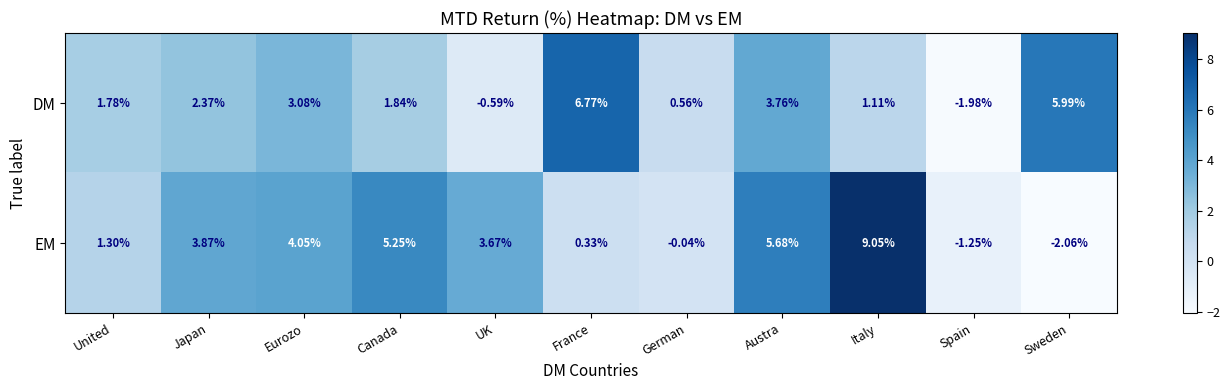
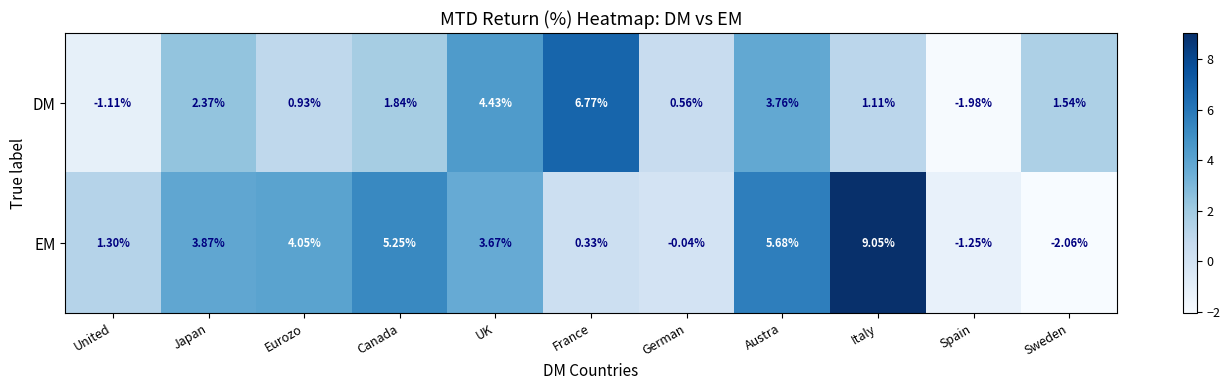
  {
    "DM": {
-     "United": "1.78%",
+     "United": "-1.11%",
      "Japan": "2.37%",
-     "Eurozo": "3.08%",
+     "Eurozo": "0.93%",
      "Canada": "1.84%",
-     "UK": "-0.59%",
+     "UK": "4.43%",
      "France": "6.77%",
      "German": "0.56%",
      "Austra": "3.76%",
      "Italy": "1.11%",
      "Spain": "-1.98%",
-     "Sweden": "5.99%"
+     "Sweden": "1.54%"
    },
    "EM": {
      "United": "1.30%",
      "Japan": "3.87%",
      "Eurozo": "4.05%",
      "Canada": "5.25%",
      "UK": "3.67%",
      "France": "0.33%",
      "German": "-0.04%",
      "Austra": "5.68%",
      "Italy": "9.05%",
      "Spain": "-1.25%",
      "Sweden": "-2.06%"
    }
  }
